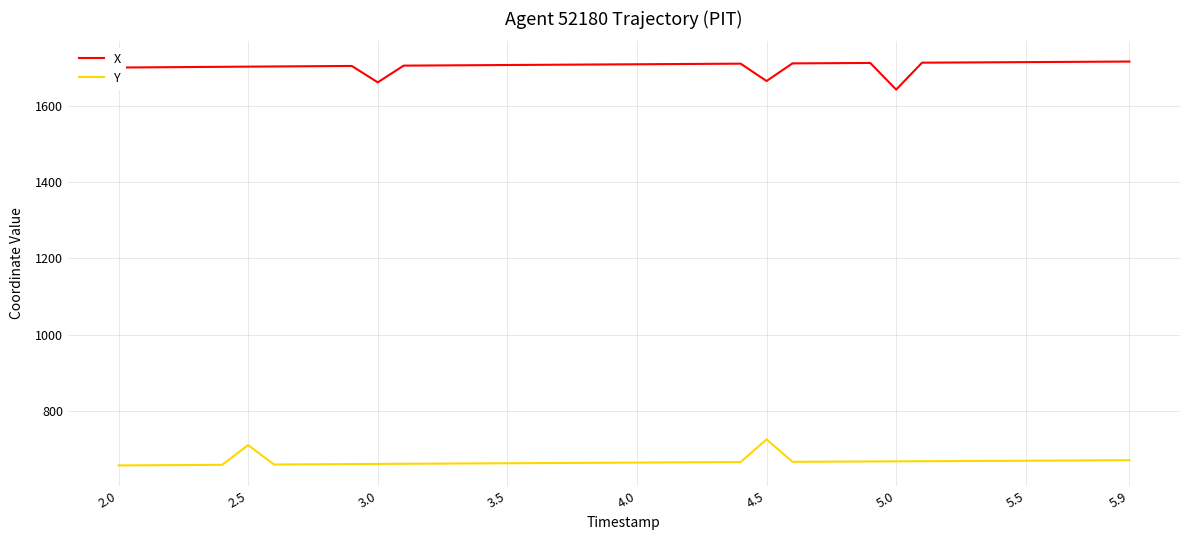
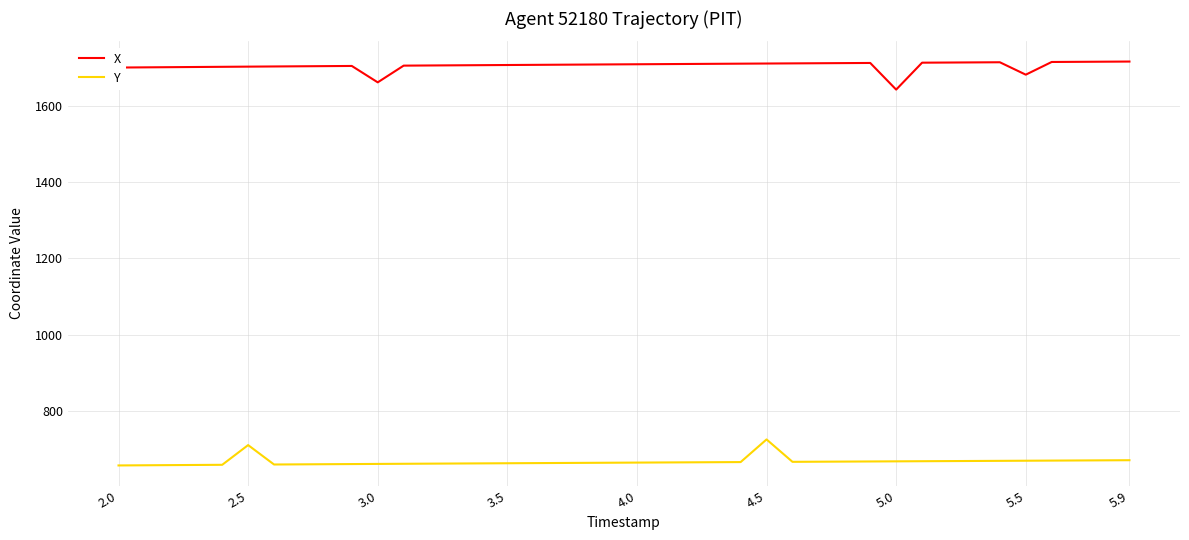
  {
    "X": {
      "2.5": 1700,
      "3.0": 1660,
      "3.5": 1710,
      "4.0": 1710,
-     "4.5": 1660,
+     "4.5": 1710,
      "5.0": 1640,
-     "5.5": 1710,
+     "5.5": 1680,
      "5.9": 1720
    },
    "Y": {
      "2.0": 660,
      "2.5": 710,
      "3.0": 660,
      "3.5": 660,
      "4.0": 660,
      "4.5": 730,
      "5.0": 670,
      "5.5": 670,
      "5.9": 670
    }
  }
